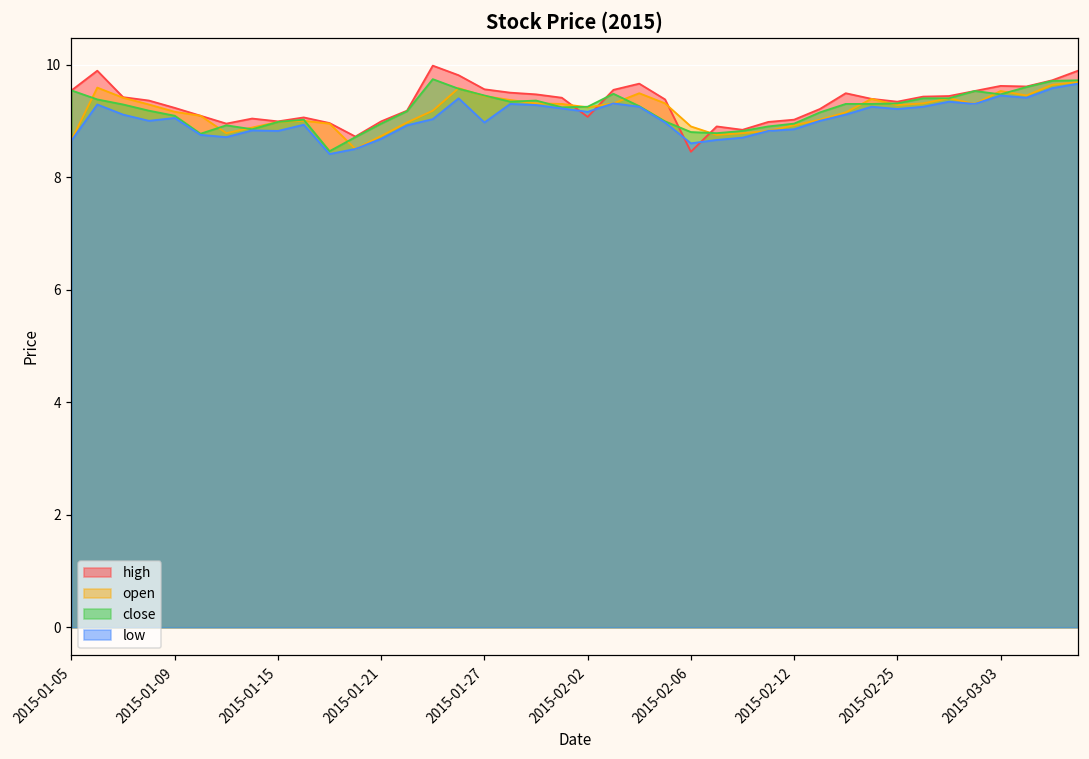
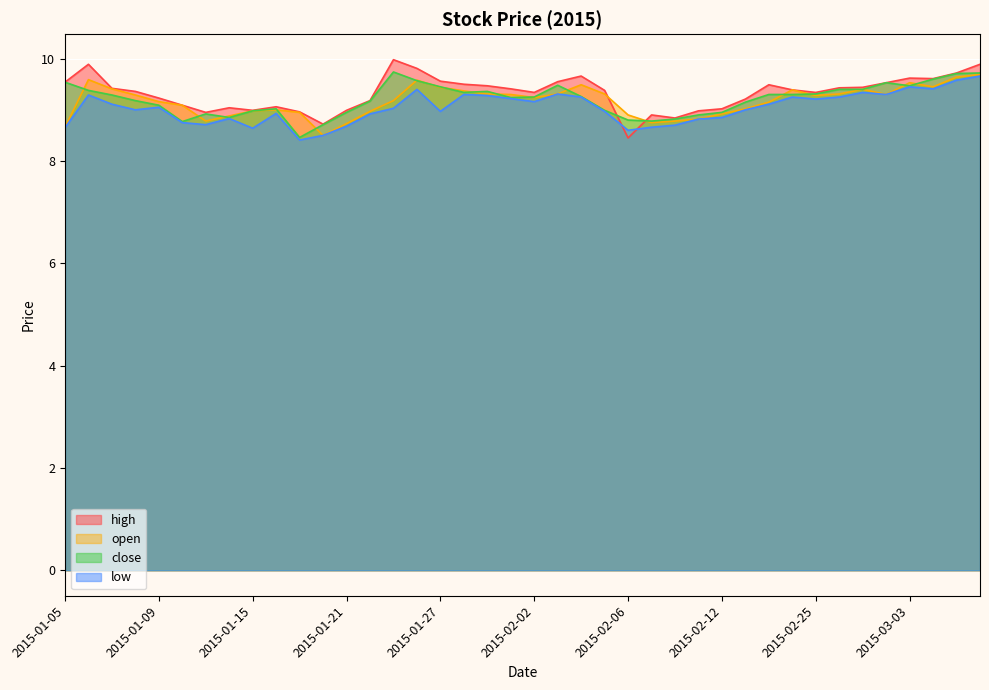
  {
    "high": {
      "2015-01-09": 9.2,
      "2015-01-27": 9.6,
-     "2015-02-02": 9.1,
+     "2015-02-02": 9.3,
      "2015-02-06": 8.5,
      "2015-02-12": 9.0,
      "2015-03-03": 9.6
    },
    "open": {
      "2015-01-09": 9.2,
      "2015-01-21": 8.7,
      "2015-02-06": 8.9,
      "2015-03-03": 9.5
    },
    "close": {
      "2015-02-06": 8.8
    },
    "low": {
-     "2015-01-15": 8.8,
+     "2015-01-15": 8.6,
      "2015-01-21": 8.7,
      "2015-01-27": 9.0,
      "2015-02-02": 9.2,
      "2015-02-06": 8.6,
      "2015-02-12": 8.9,
      "2015-02-25": 9.2
    }
  }
